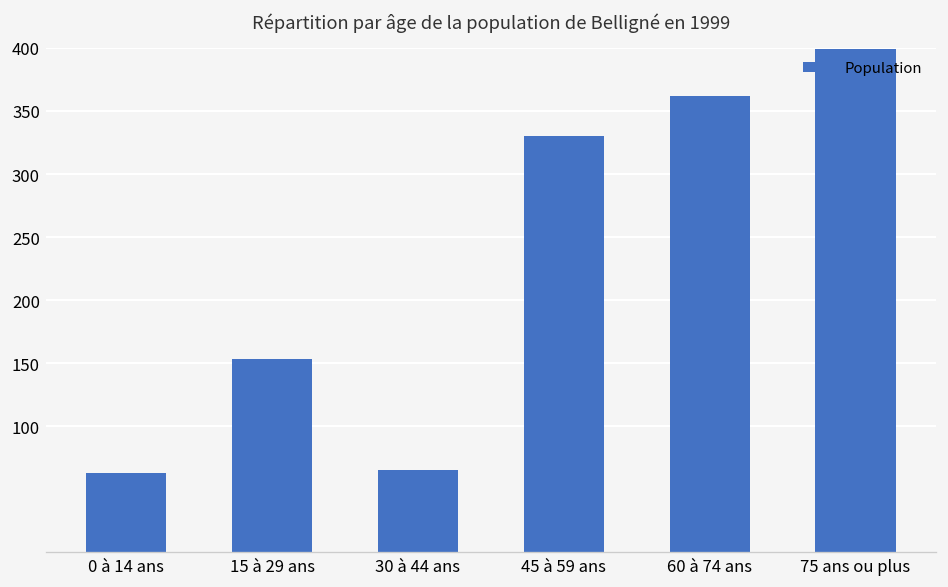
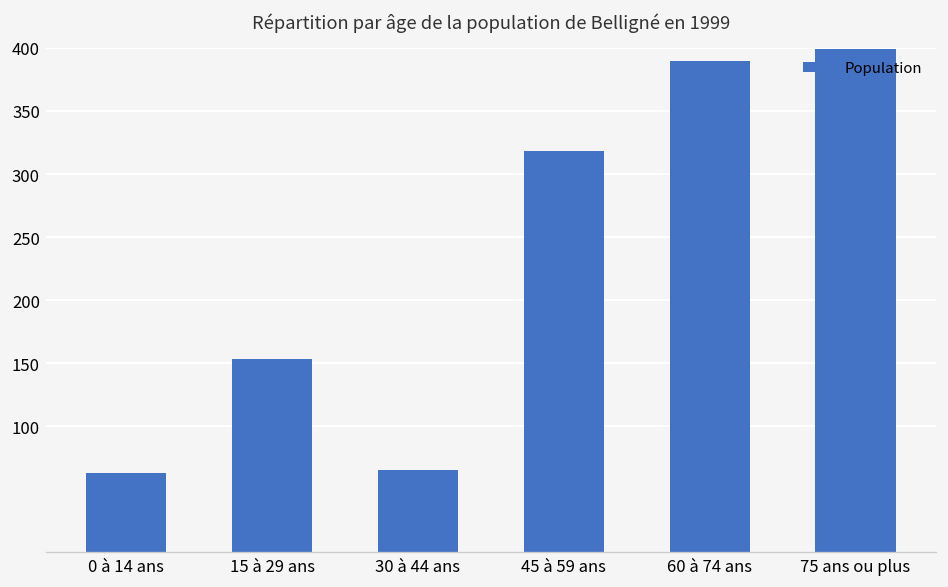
  {
    "0 à 14 ans": 63,
    "15 à 29 ans": 153,
    "30 à 44 ans": 65,
-   "45 à 59 ans": 330,
-   "60 à 74 ans": 362,
+   "45 à 59 ans": 318,
+   "60 à 74 ans": 390,
    "75 ans ou plus": 399
  }
